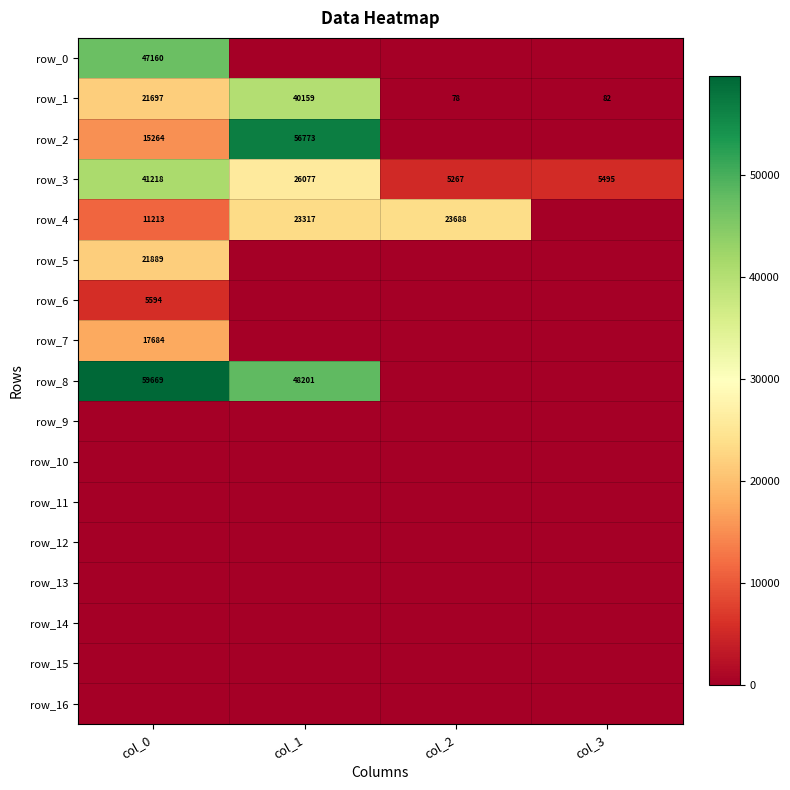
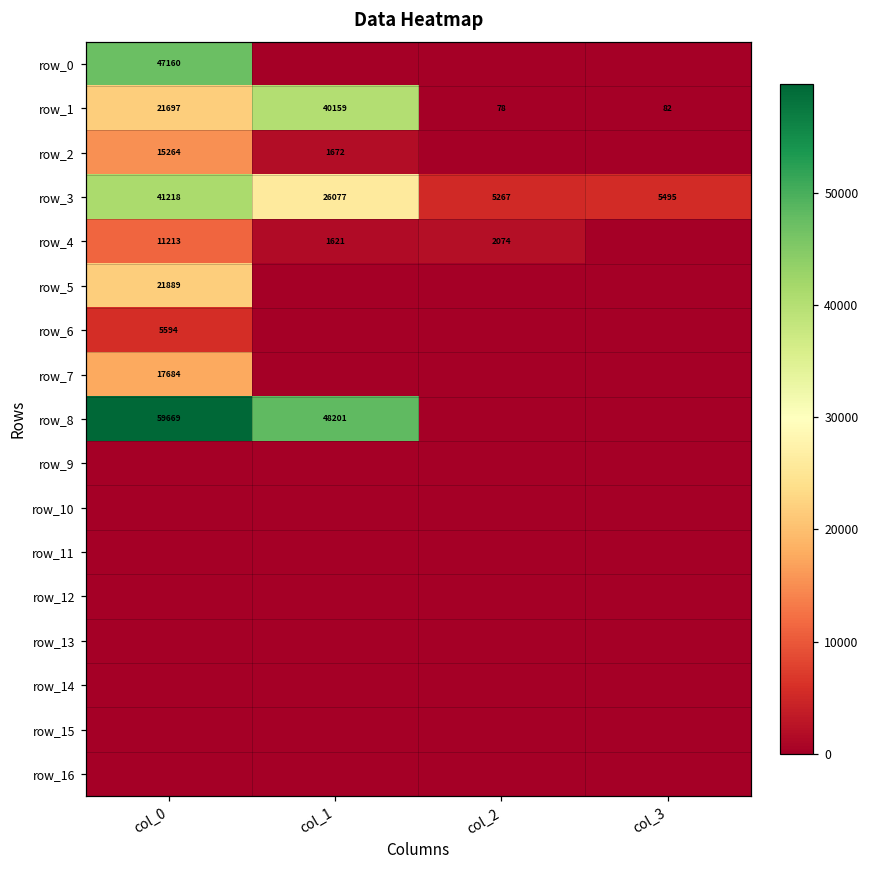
  {
    "row_0": {
      "col_0": 47160
    },
    "row_1": {
      "col_0": 21697,
      "col_1": 40159,
      "col_2": 78,
      "col_3": 82
    },
    "row_2": {
      "col_0": 15264,
-     "col_1": 56773
+     "col_1": 1672
    },
    "row_3": {
      "col_0": 41218,
      "col_1": 26077,
      "col_2": 5267,
      "col_3": 5495
    },
    "row_4": {
      "col_0": 11213,
-     "col_1": 23317,
-     "col_2": 23688
+     "col_1": 1621,
+     "col_2": 2074
    },
    "row_5": {
      "col_0": 21889
    },
    "row_6": {
      "col_0": 5594
    },
    "row_7": {
      "col_0": 17684
    },
    "row_8": {
      "col_0": 59669,
      "col_1": 48201
    }
  }
